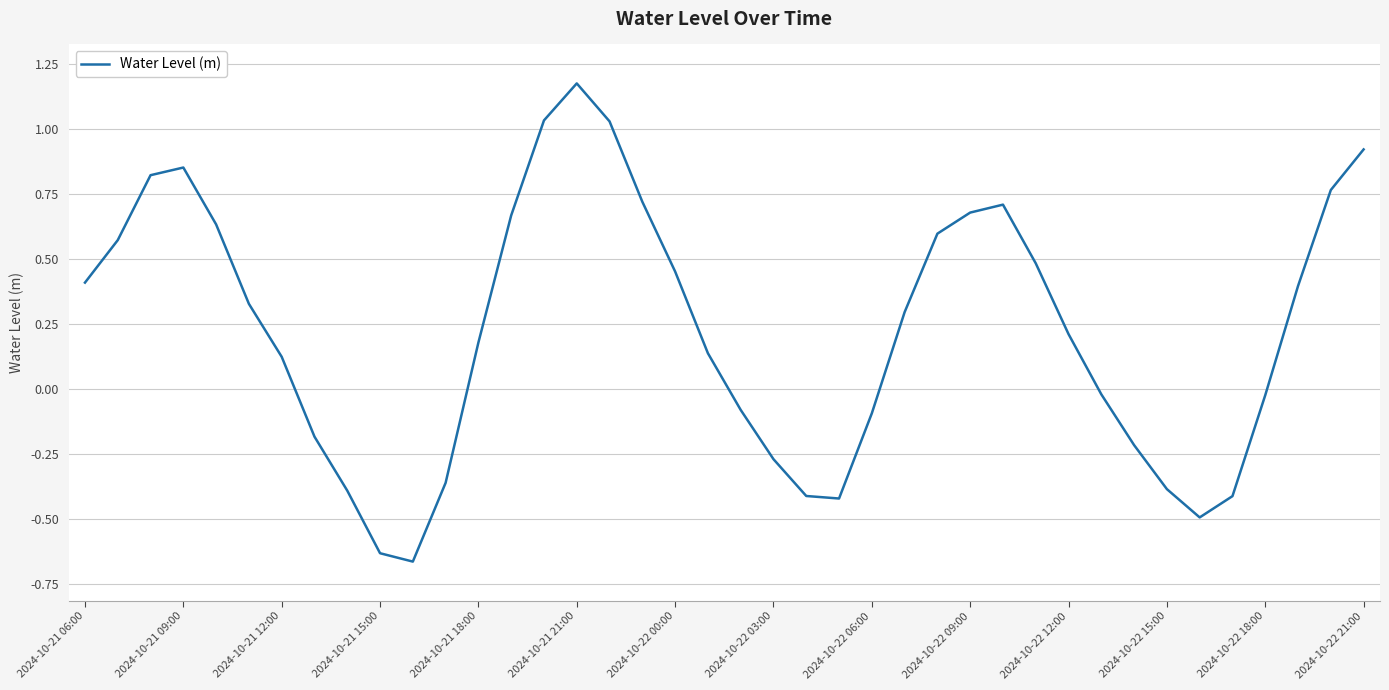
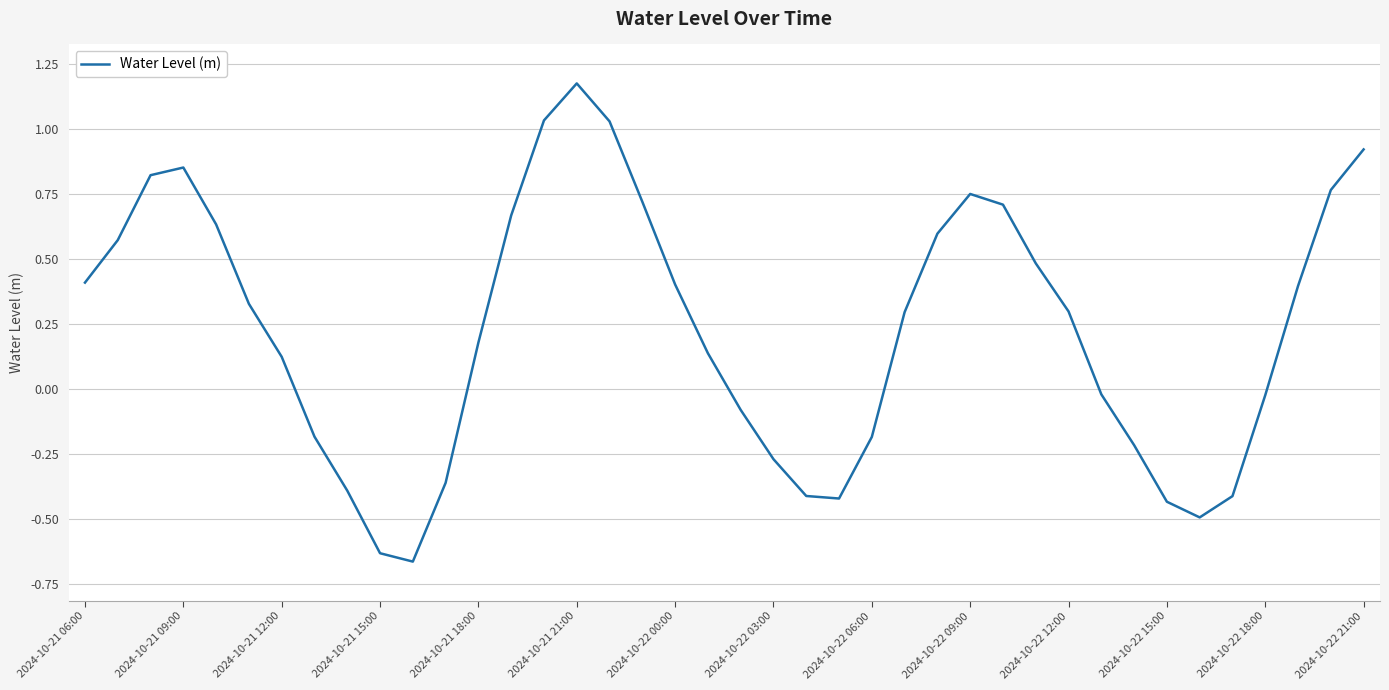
  {
    "2024-10-21 06:00": 0.41,
    "2024-10-21 09:00": 0.85,
    "2024-10-21 12:00": 0.12,
    "2024-10-21 15:00": -0.63,
    "2024-10-21 18:00": 0.18,
    "2024-10-21 21:00": 1.18,
-   "2024-10-22 00:00": 0.45,
+   "2024-10-22 00:00": 0.40,
    "2024-10-22 03:00": -0.27,
-   "2024-10-22 06:00": -0.09,
-   "2024-10-22 09:00": 0.68,
-   "2024-10-22 12:00": 0.21,
-   "2024-10-22 15:00": -0.39,
+   "2024-10-22 06:00": -0.18,
+   "2024-10-22 09:00": 0.75,
+   "2024-10-22 12:00": 0.30,
+   "2024-10-22 15:00": -0.43,
    "2024-10-22 18:00": -0.02,
    "2024-10-22 21:00": 0.92
  }
